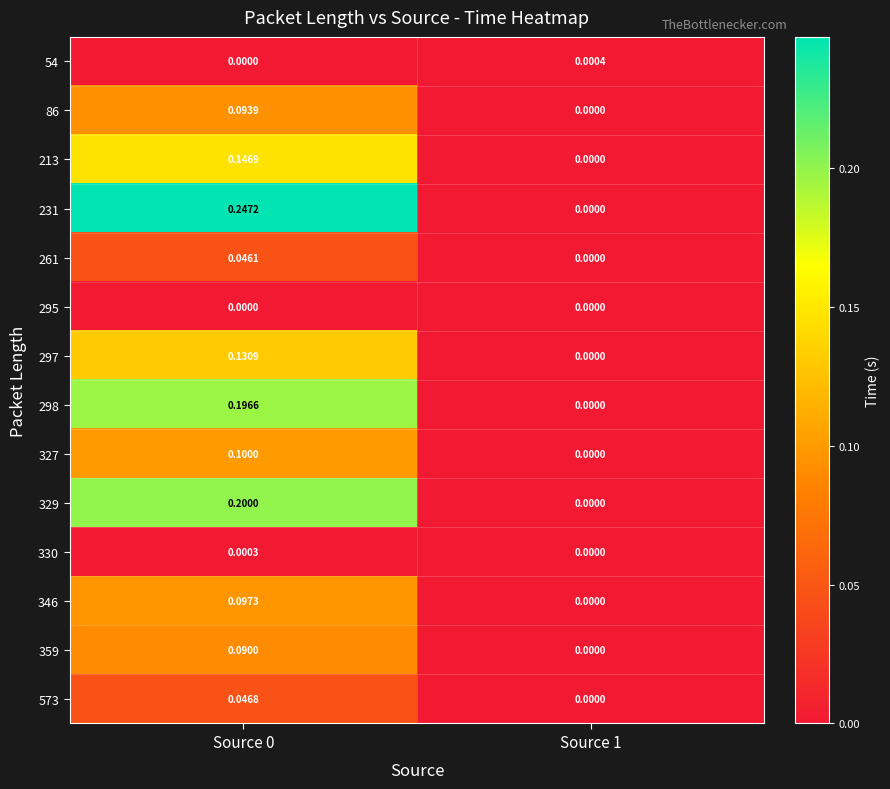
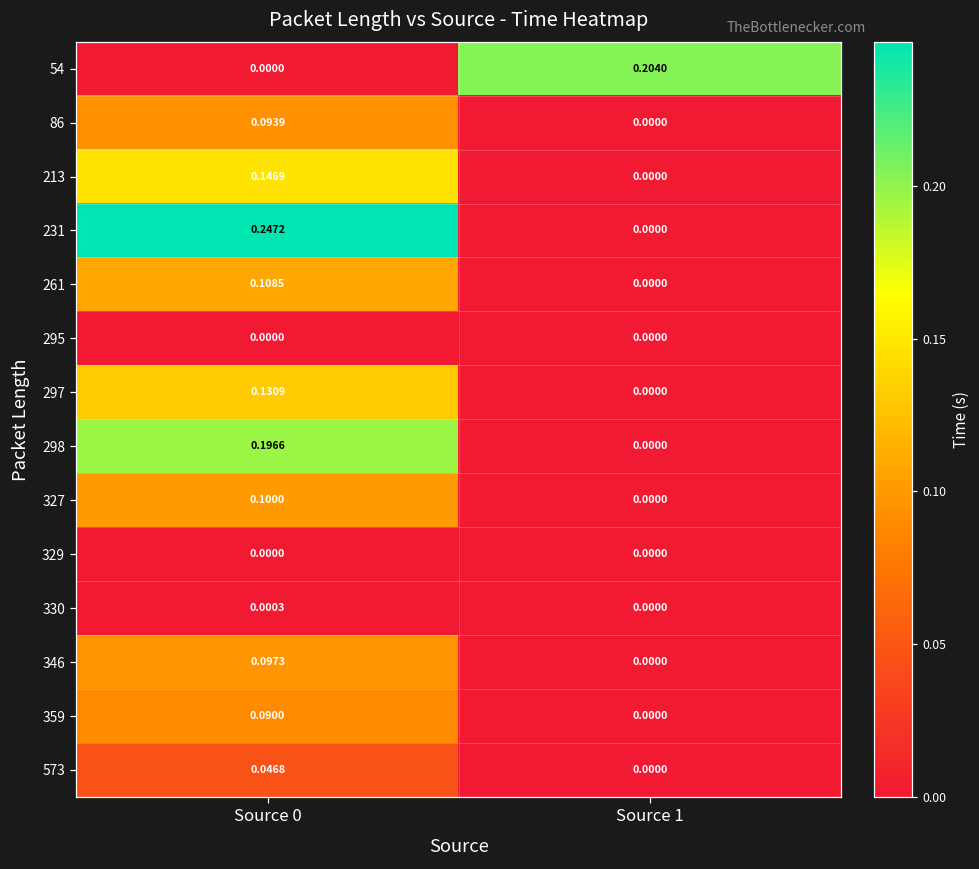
  {
    "54": {
      "Source 0": 0.0000,
-     "Source 1": 0.0004
+     "Source 1": 0.2040
    },
    "86": {
      "Source 0": 0.0939,
      "Source 1": 0.0000
    },
    "213": {
      "Source 0": 0.1469,
      "Source 1": 0.0000
    },
    "231": {
      "Source 0": 0.2472,
      "Source 1": 0.0000
    },
    "261": {
-     "Source 0": 0.0461,
+     "Source 0": 0.1085,
      "Source 1": 0.0000
    },
    "295": {
      "Source 0": 0.0000,
      "Source 1": 0.0000
    },
    "297": {
      "Source 0": 0.1309,
      "Source 1": 0.0000
    },
    "298": {
      "Source 0": 0.1966,
      "Source 1": 0.0000
    },
    "327": {
      "Source 0": 0.1000,
      "Source 1": 0.0000
    },
    "329": {
-     "Source 0": 0.2000,
+     "Source 0": 0.0000,
      "Source 1": 0.0000
    },
    "330": {
      "Source 0": 0.0003,
      "Source 1": 0.0000
    },
    "346": {
      "Source 0": 0.0973,
      "Source 1": 0.0000
    },
    "359": {
      "Source 0": 0.0900,
      "Source 1": 0.0000
    },
    "573": {
      "Source 0": 0.0468,
      "Source 1": 0.0000
    }
  }
